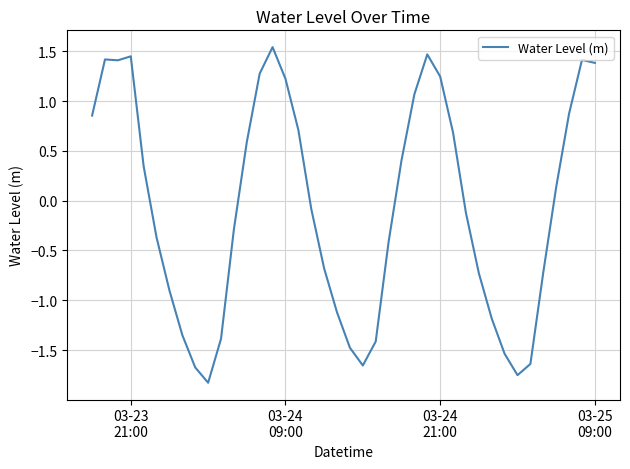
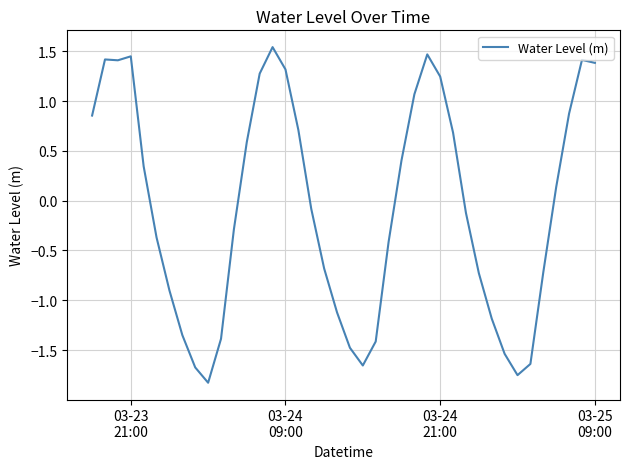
  {
    "03-23 21:00": 1.5,
-   "03-24 09:00": 1.2,
+   "03-24 09:00": 1.3,
    "03-24 21:00": 1.2,
    "03-25 09:00": 1.4
  }
